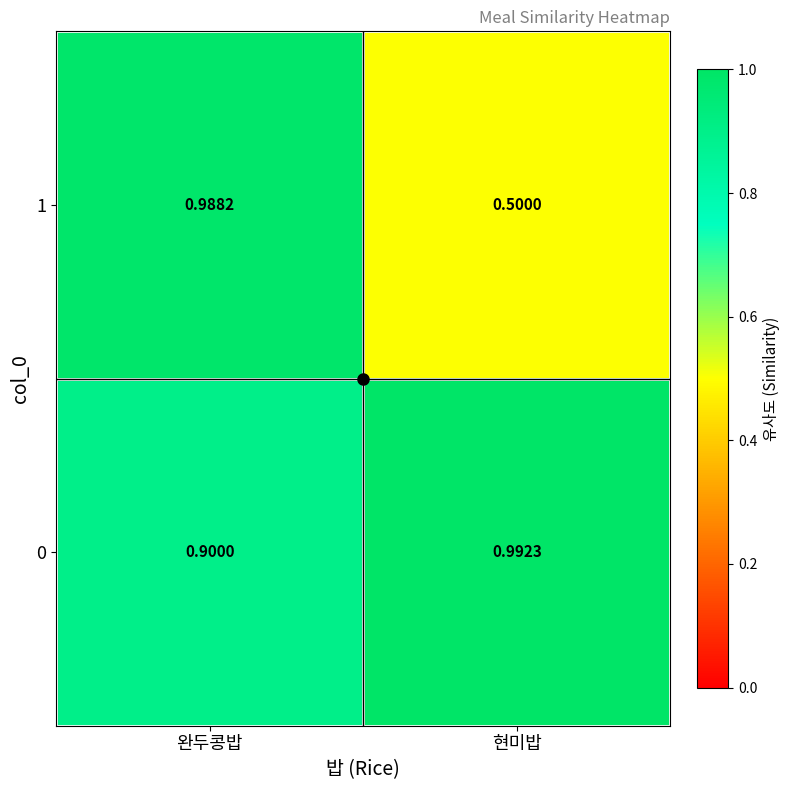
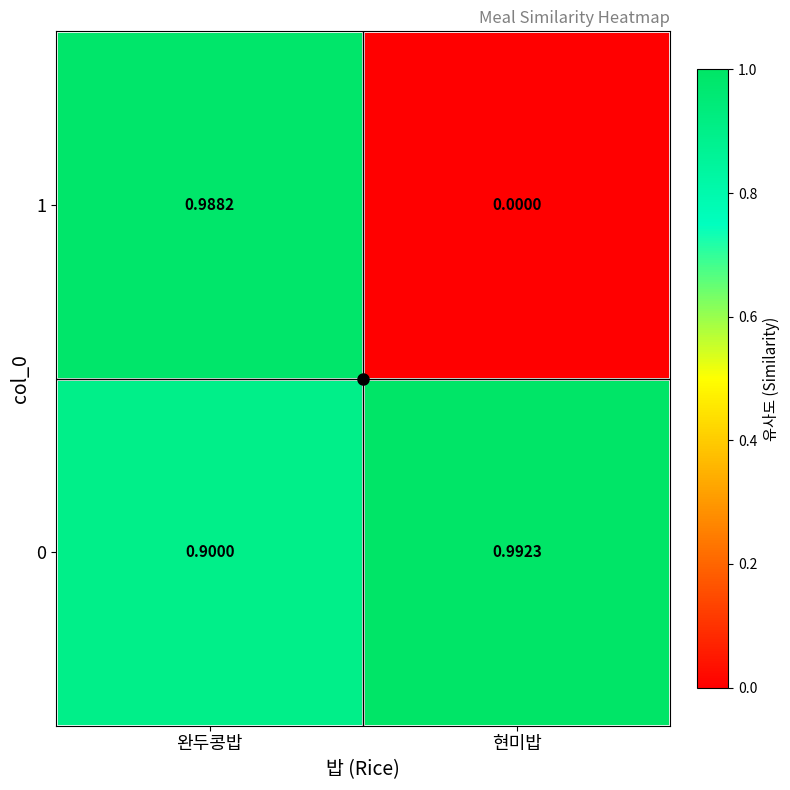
  {
    "1": {
      "완두콩밥": 0.9882,
-     "현미밥": 0.5000
+     "현미밥": 0.0000
    },
    "0": {
      "완두콩밥": 0.9000,
      "현미밥": 0.9923
    }
  }
